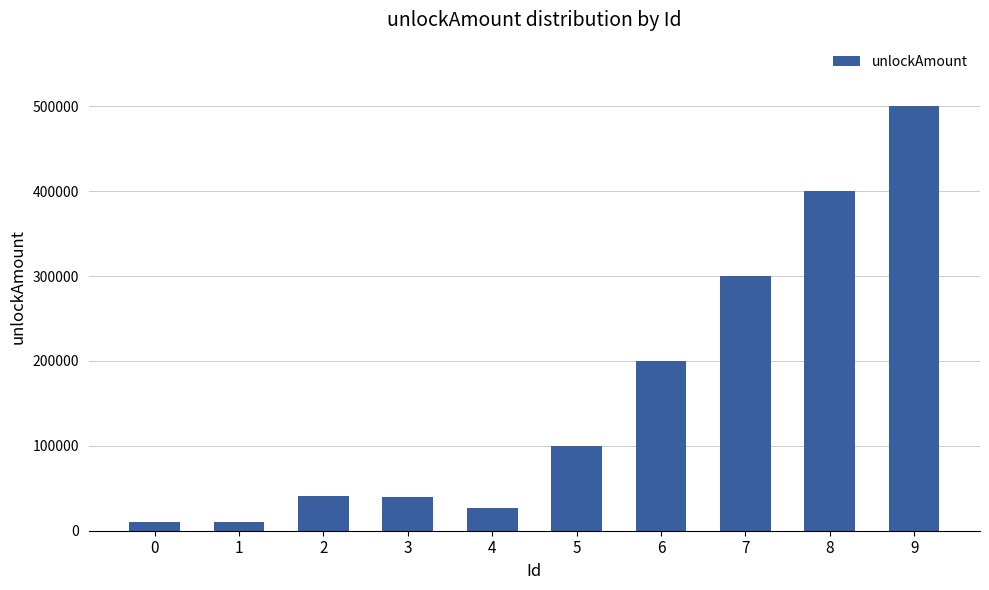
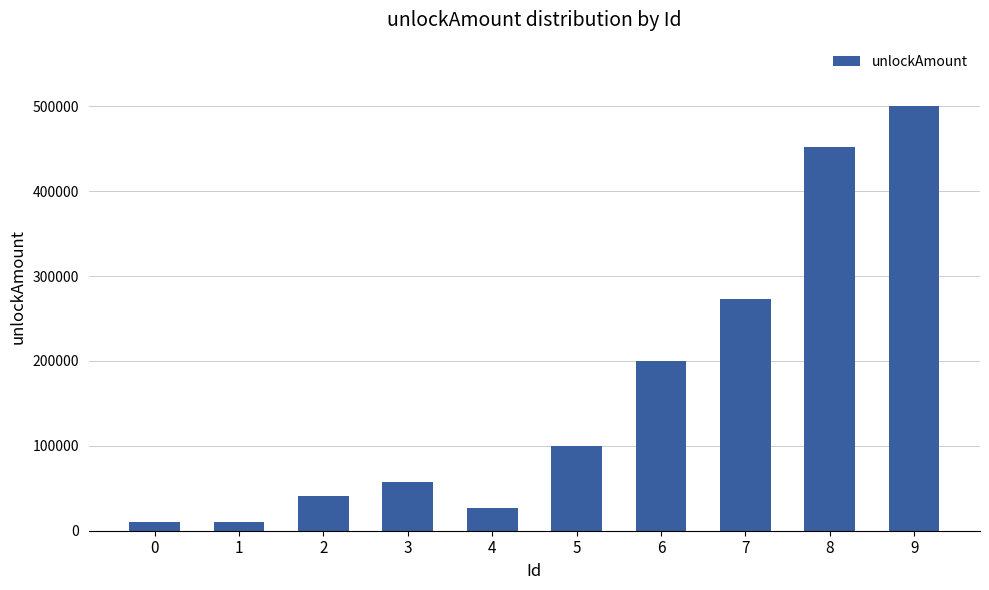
  {
    "0": 10000,
    "1": 10000,
    "2": 40000,
-   "3": 40000,
+   "3": 60000,
    "4": 30000,
    "5": 100000,
    "6": 200000,
-   "7": 300000,
-   "8": 400000,
+   "7": 270000,
+   "8": 450000,
    "9": 500000
  }
